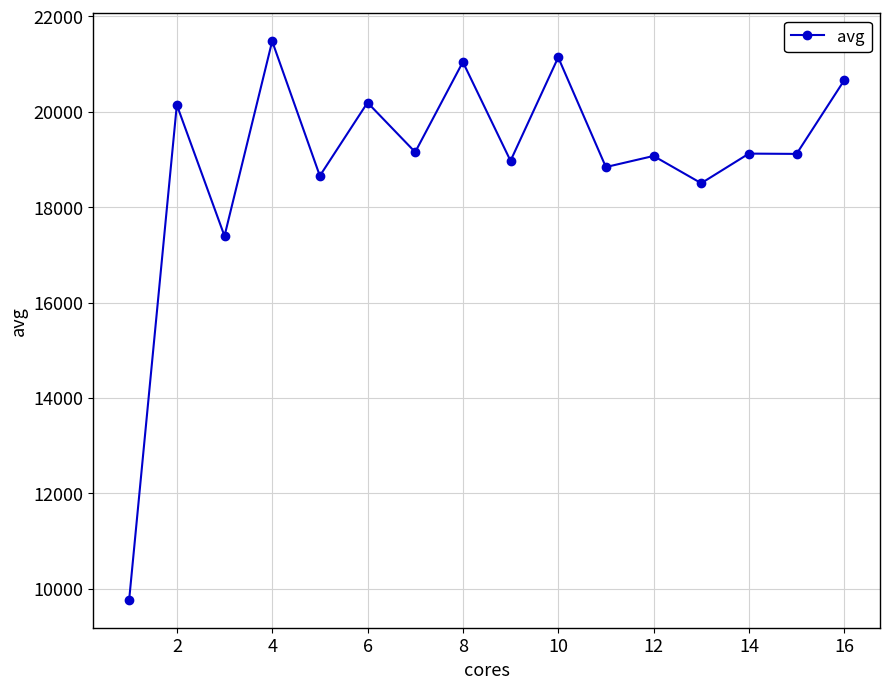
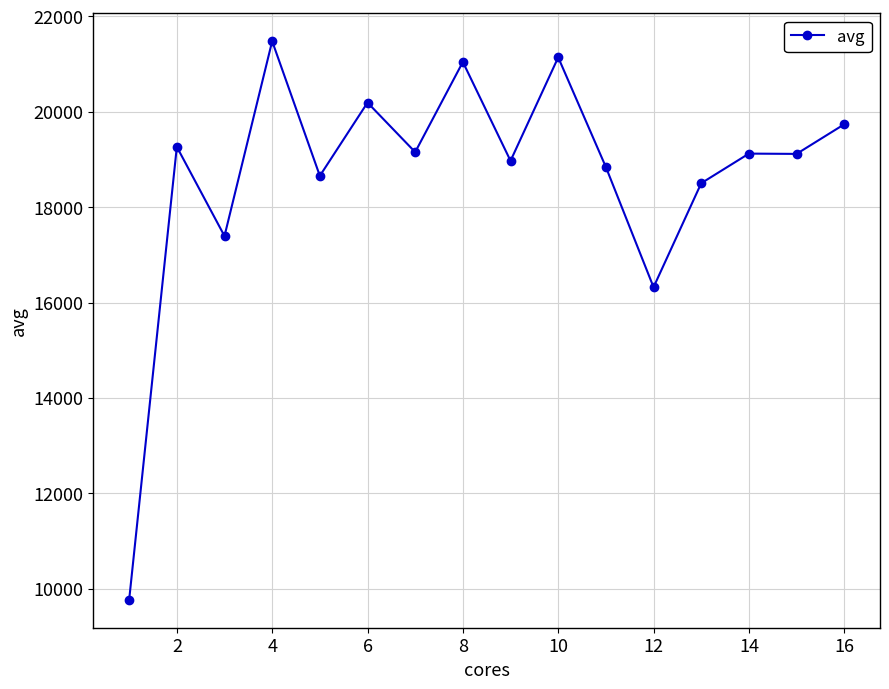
  {
-   "2": 20100,
+   "2": 19300,
    "4": 21500,
    "6": 20200,
    "8": 21000,
    "10": 21100,
-   "12": 19100,
+   "12": 16300,
    "14": 19100,
-   "16": 20700
+   "16": 19700
  }
